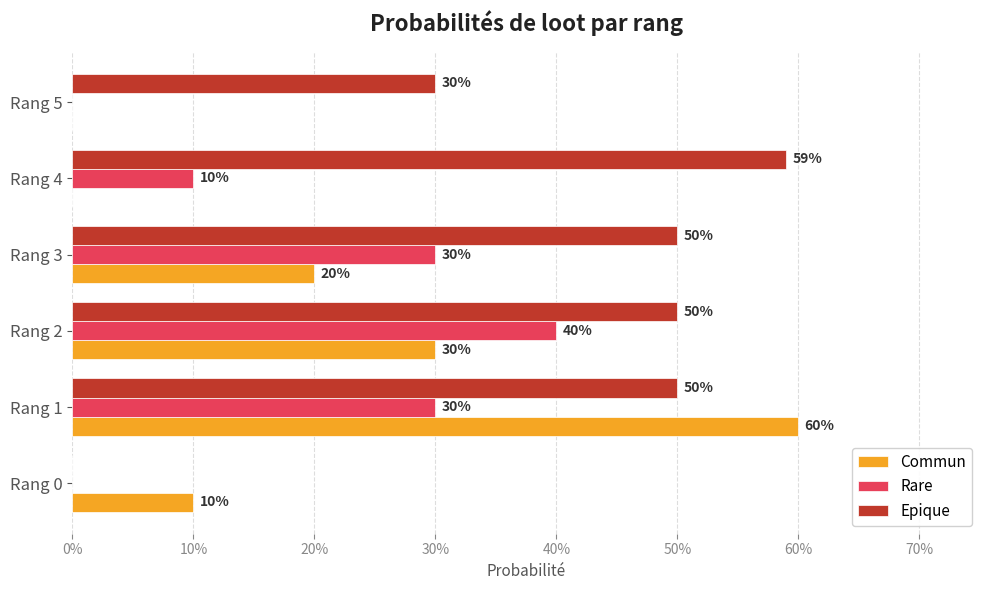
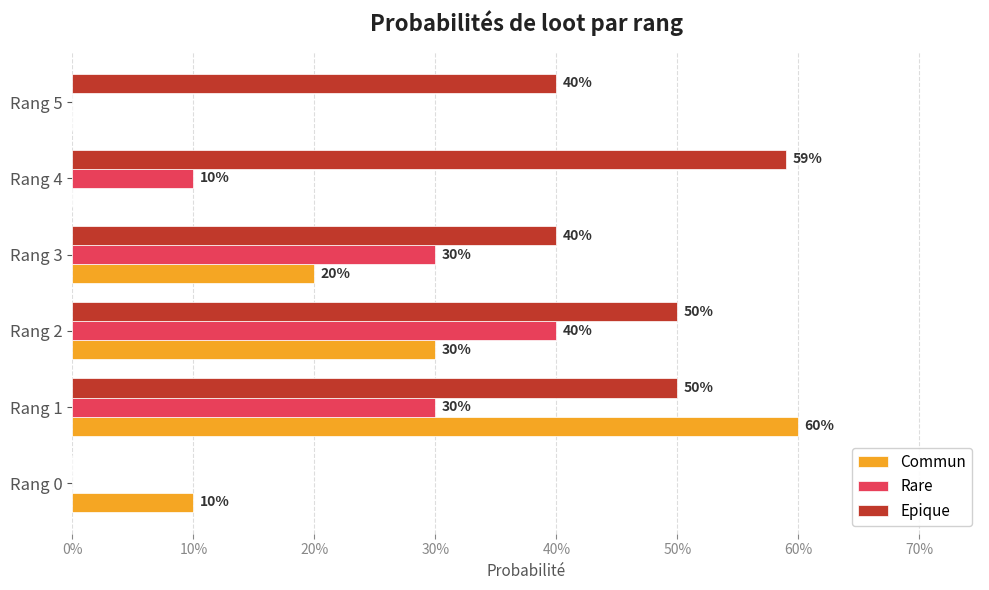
  {
    "Commun": {
      "Rang 3": "20%",
      "Rang 2": "30%",
      "Rang 1": "60%",
      "Rang 0": "10%"
    },
    "Rare": {
      "Rang 4": "10%",
      "Rang 3": "30%",
      "Rang 2": "40%",
      "Rang 1": "30%"
    },
    "Epique": {
-     "Rang 5": "30%",
+     "Rang 5": "40%",
      "Rang 4": "59%",
-     "Rang 3": "50%",
+     "Rang 3": "40%",
      "Rang 2": "50%",
      "Rang 1": "50%"
    }
  }
